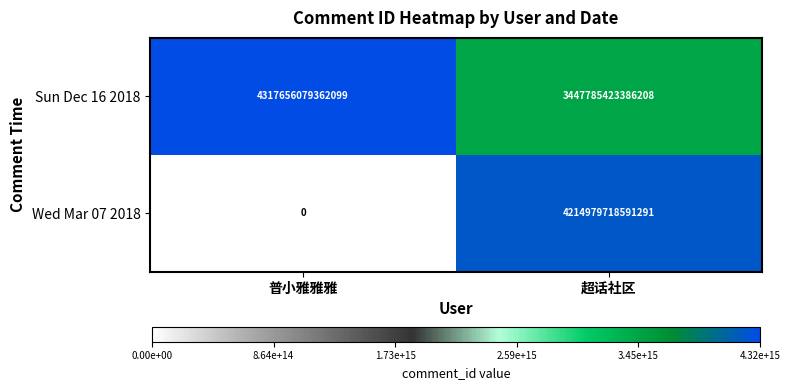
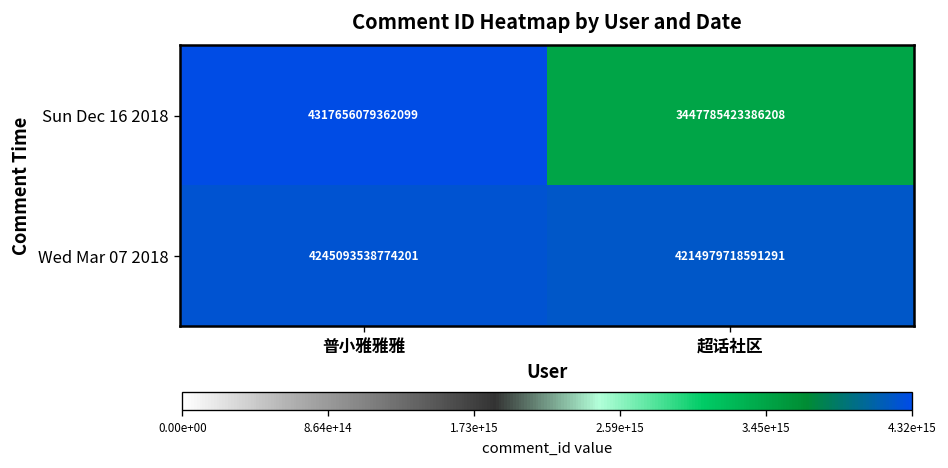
  {
    "Sun Dec 16 2018": {
      "普小雅雅雅": 4317656079362099,
      "超话社区": 3447785423386208
    },
    "Wed Mar 07 2018": {
-     "普小雅雅雅": 0,
+     "普小雅雅雅": 4245093538774201,
      "超话社区": 4214979718591291
    }
  }
